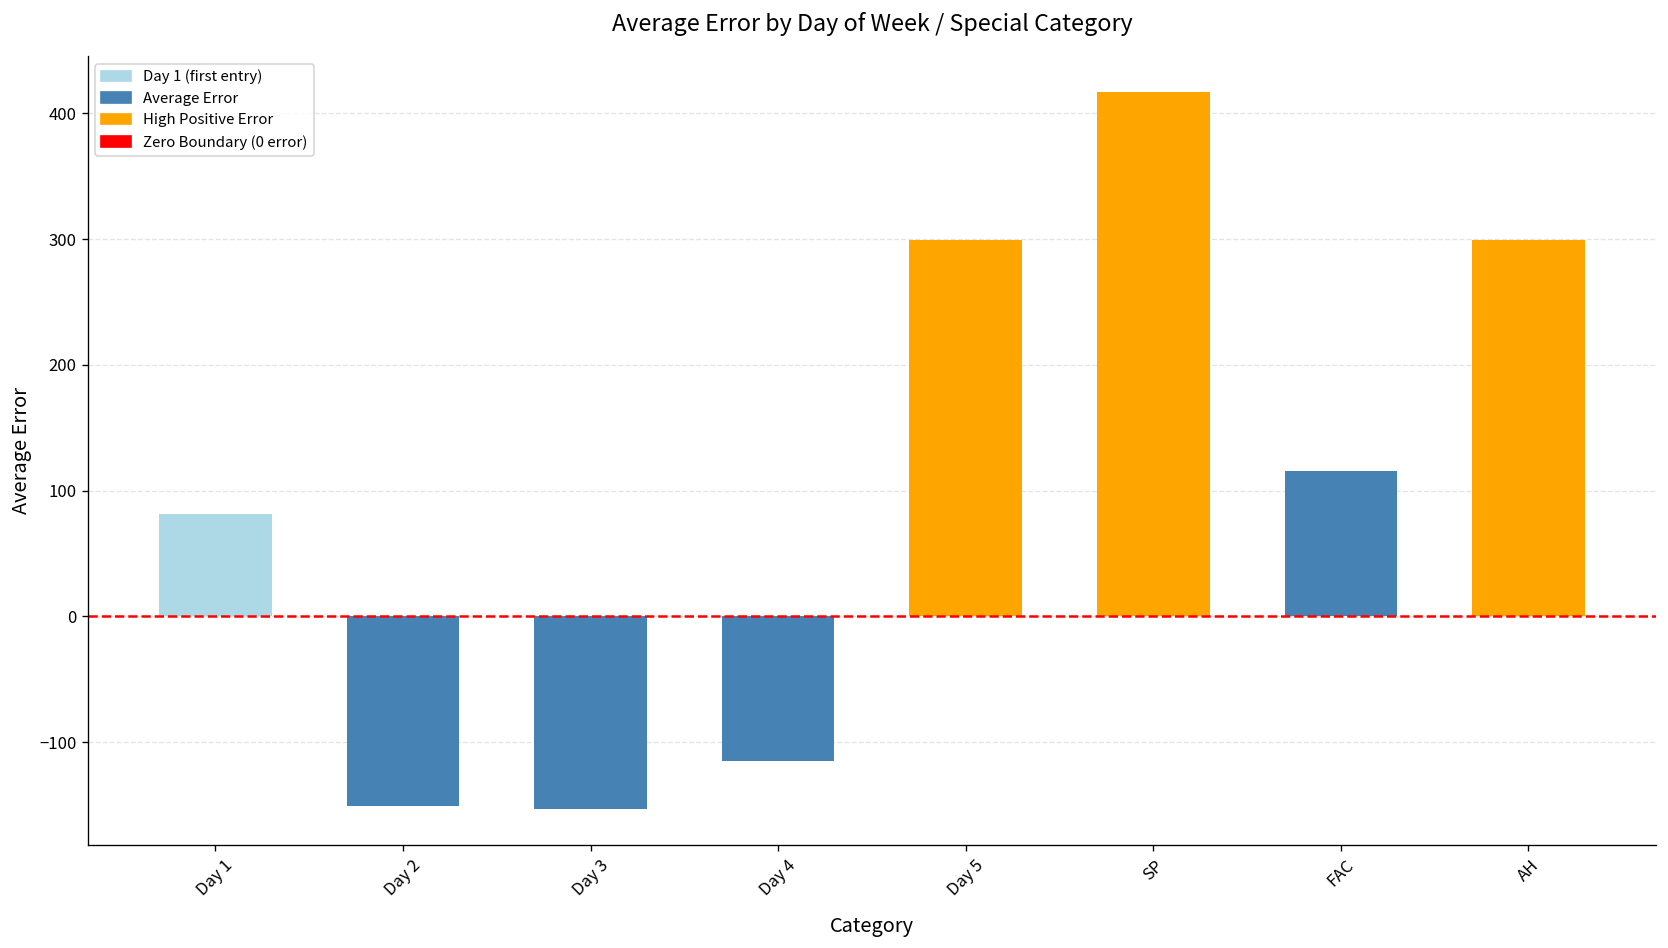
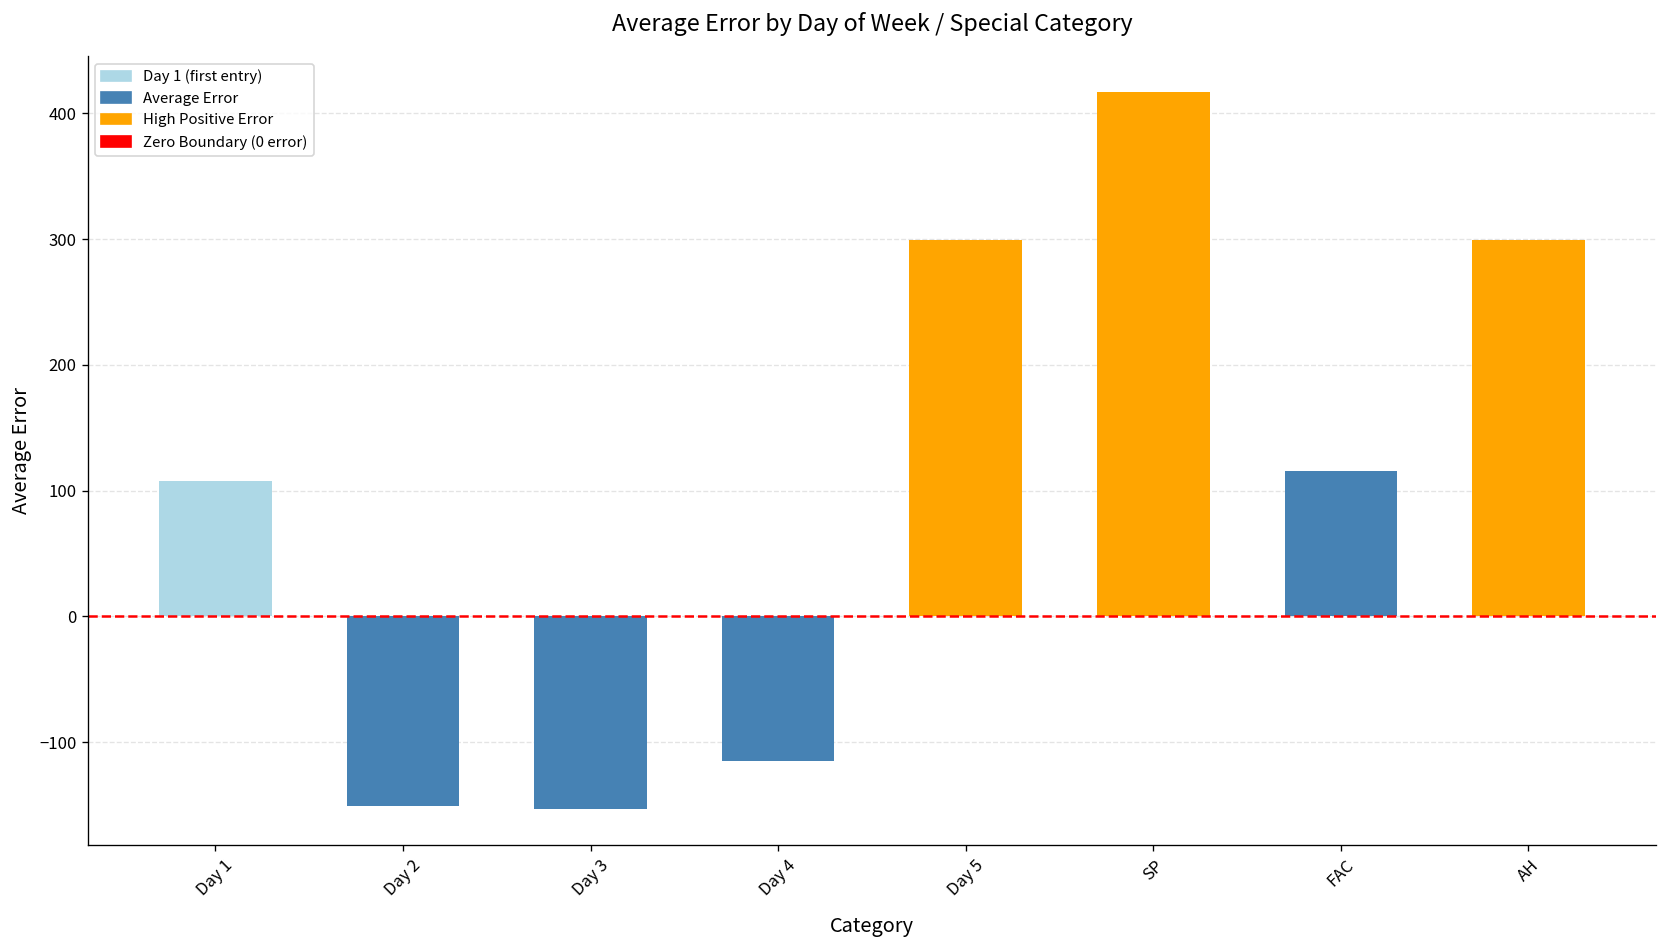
  {
-   "Day 1": 82,
+   "Day 1": 108,
    "Day 2": -151,
    "Day 3": -153,
    "Day 4": -115,
    "Day 5": 300,
    "SP": 417,
    "FAC": 116,
    "AH": 299
  }
